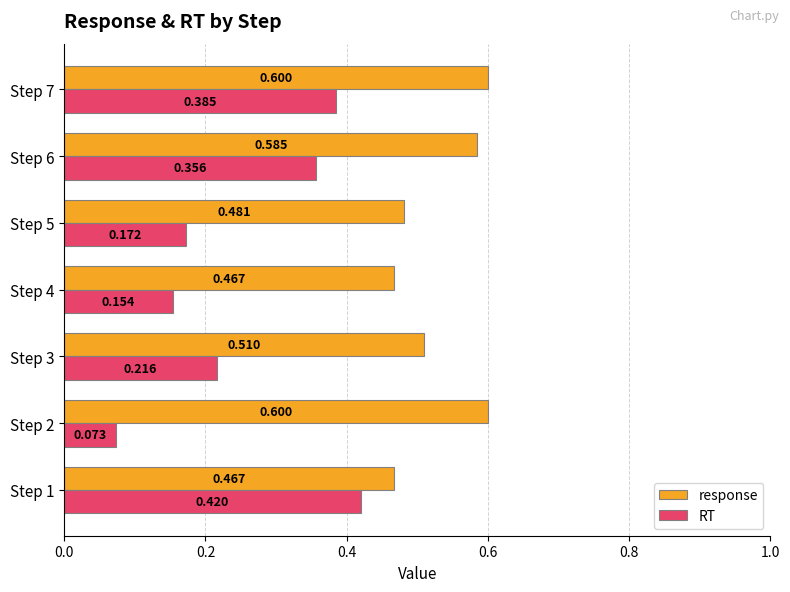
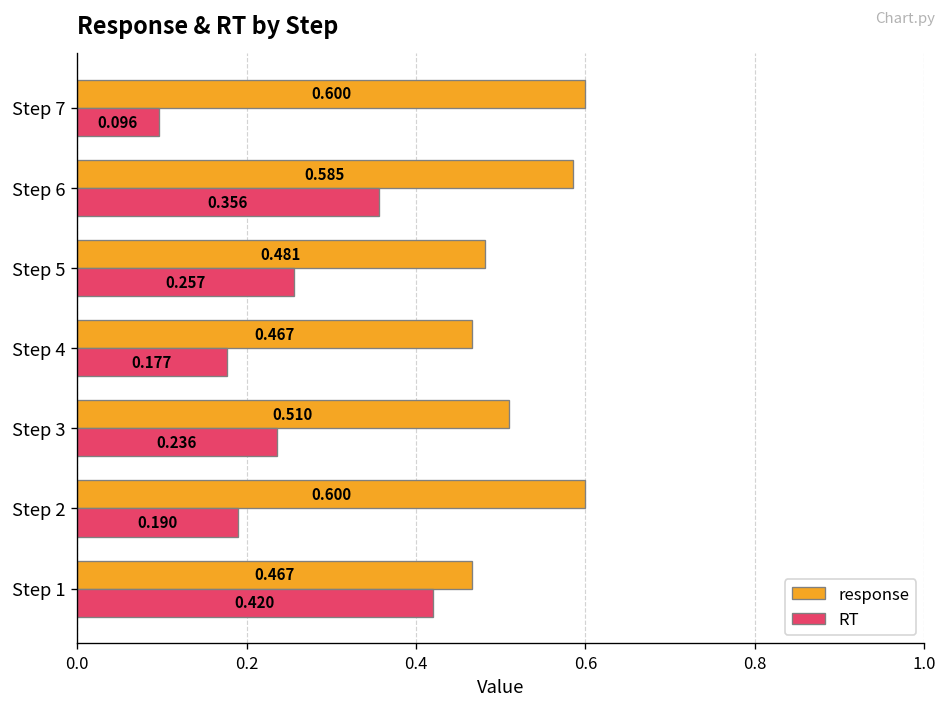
  {
    "response": {
      "Step 7": 0.600,
      "Step 6": 0.585,
      "Step 5": 0.481,
      "Step 4": 0.467,
      "Step 3": 0.510,
      "Step 2": 0.600,
      "Step 1": 0.467
    },
    "RT": {
-     "Step 7": 0.385,
+     "Step 7": 0.096,
      "Step 6": 0.356,
-     "Step 5": 0.172,
-     "Step 4": 0.154,
-     "Step 3": 0.216,
-     "Step 2": 0.073,
+     "Step 5": 0.257,
+     "Step 4": 0.177,
+     "Step 3": 0.236,
+     "Step 2": 0.190,
      "Step 1": 0.420
    }
  }
